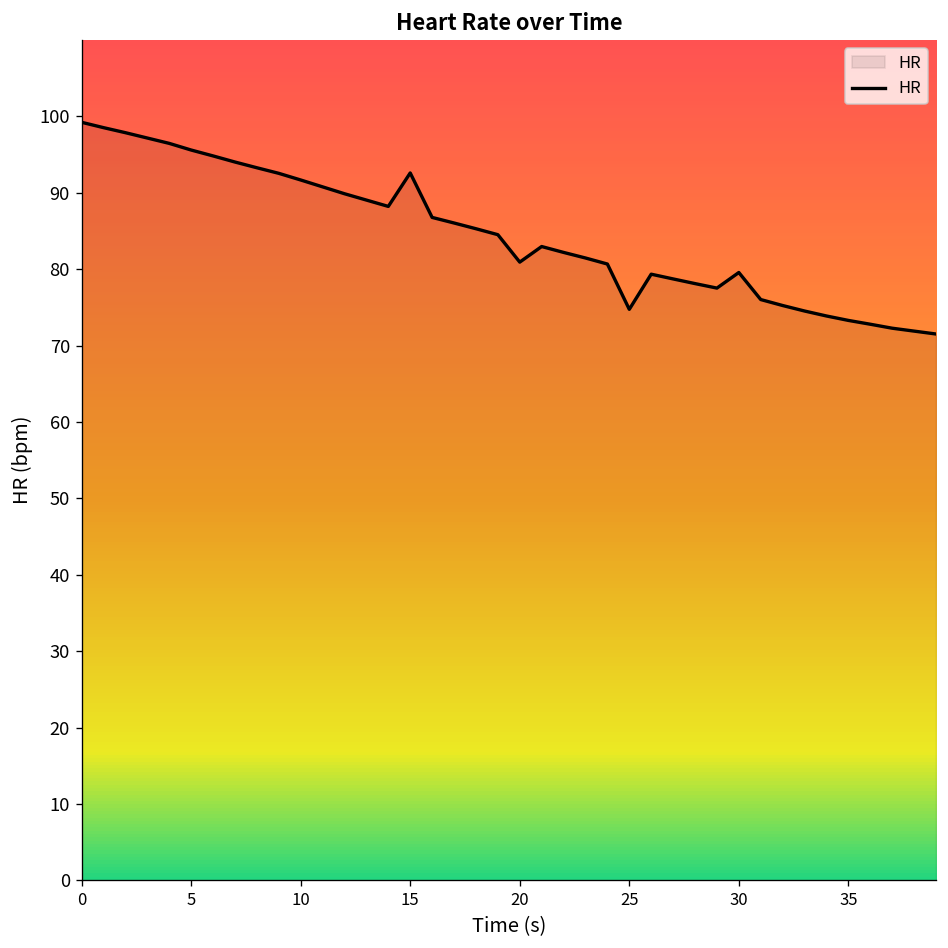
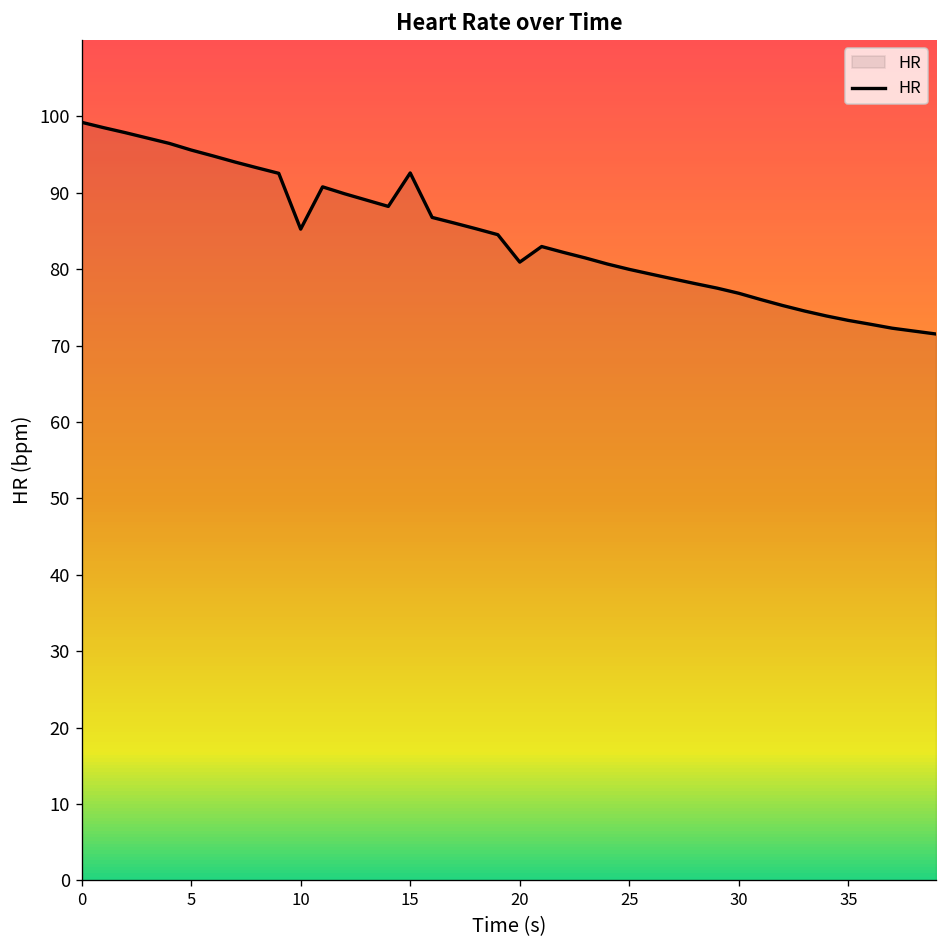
  {
    "0": 99,
    "5": 96,
-   "10": 92,
+   "10": 85,
    "15": 93,
    "20": 81,
-   "25": 75,
-   "30": 80,
+   "25": 80,
+   "30": 77,
    "35": 73
  }
